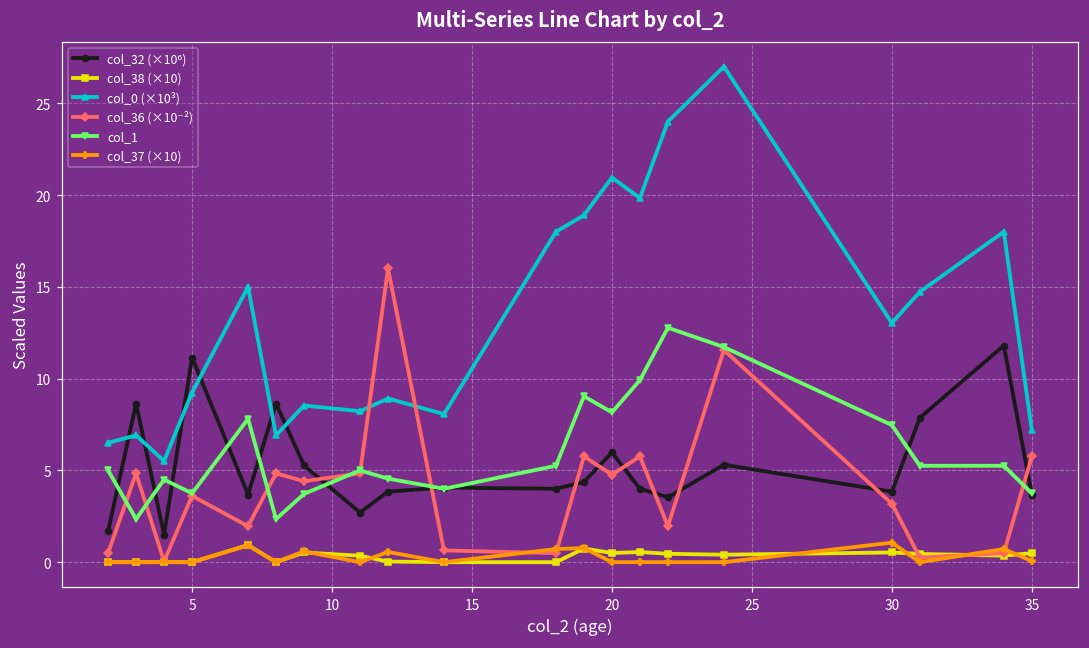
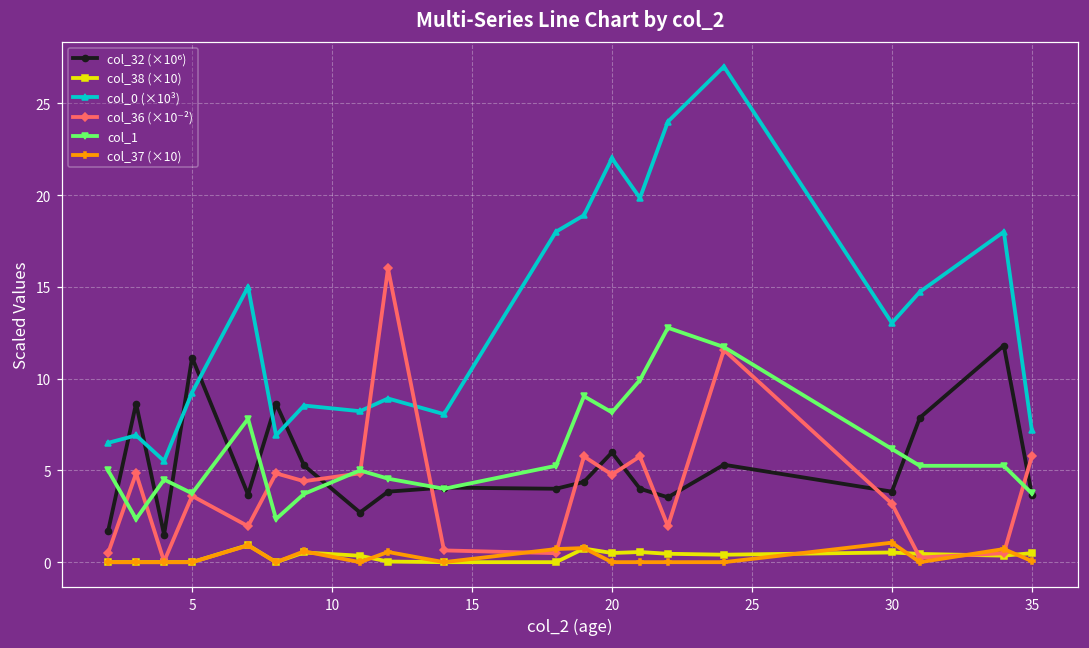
  {
    "col_32 (×10⁶)": {
      "5": 11.1,
      "20": 6.0,
      "30": 3.8
    },
    "col_38 (×10)": {
      "20": 0.5,
      "30": 0.5,
      "35": 0.5
    },
    "col_0 (×10³)": {
      "5": 9.2,
-     "20": 21.0,
+     "20": 22.0,
      "30": 13.0,
      "35": 7.2
    },
    "col_36 (×10⁻²)": {
      "20": 4.8,
      "30": 3.2,
      "35": 5.8
    },
    "col_1": {
      "20": 8.2,
-     "30": 7.5
+     "30": 6.2
    },
    "col_37 (×10)": {
      "20": 0.0,
      "30": 1.1,
      "35": 0.1
    }
  }
